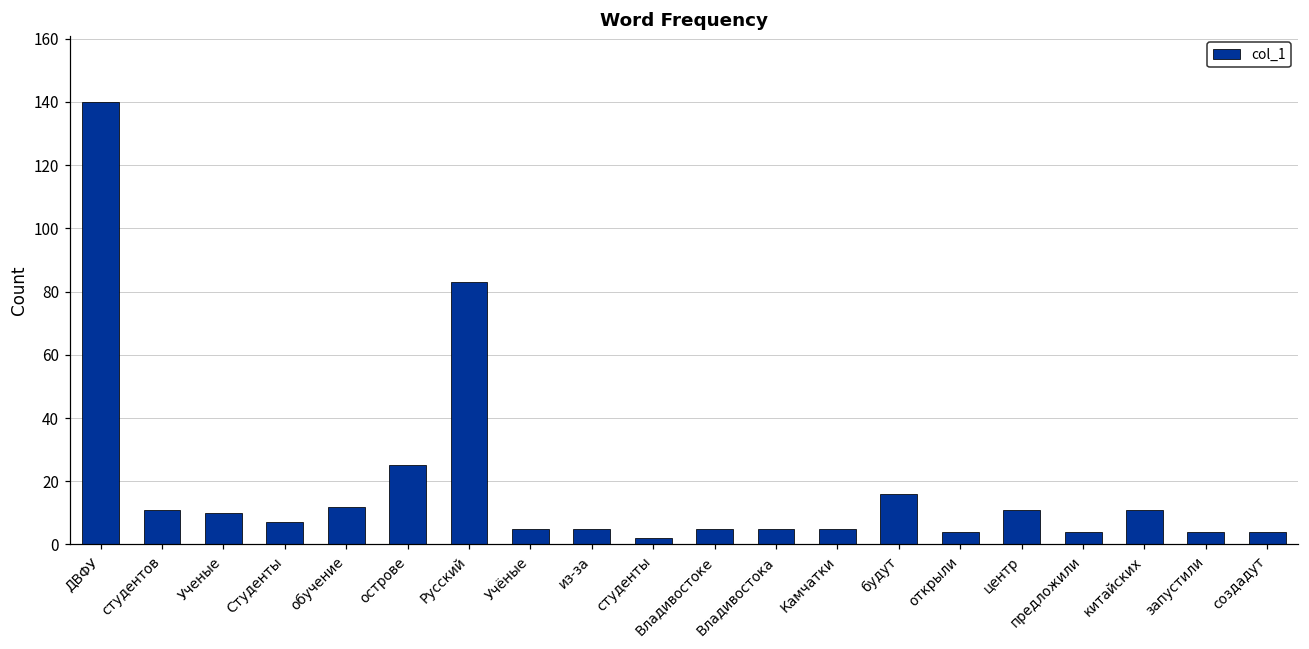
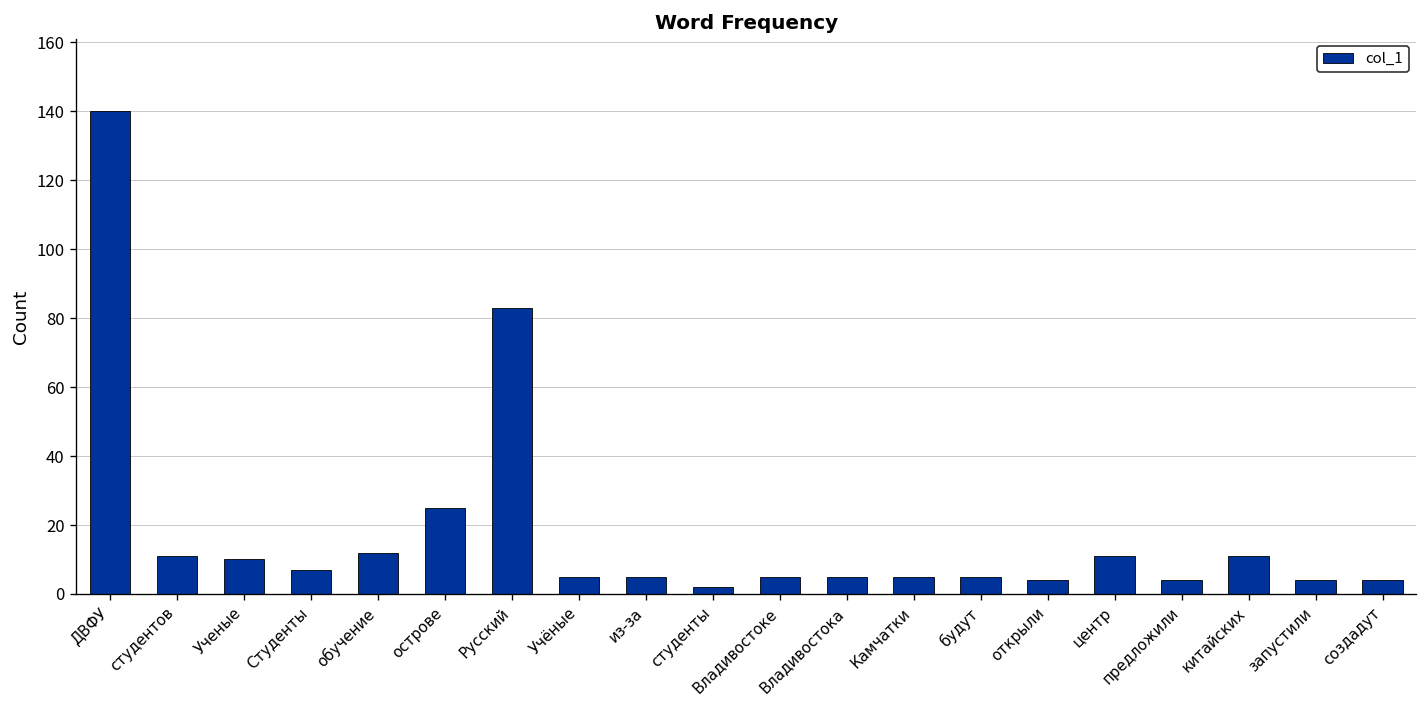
  {
    "ДВФУ": 140,
    "студентов": 11,
    "Ученые": 10,
    "Студенты": 7,
    "обучение": 12,
    "острове": 25,
    "Русский": 83,
    "Учёные": 5,
    "из-за": 5,
    "студенты": 2,
    "Владивостоке": 5,
    "Владивостока": 5,
    "Камчатки": 5,
-   "будут": 16,
+   "будут": 5,
    "открыли": 4,
    "центр": 11,
    "предложили": 4,
    "китайских": 11,
    "запустили": 4,
    "создадут": 4
  }
